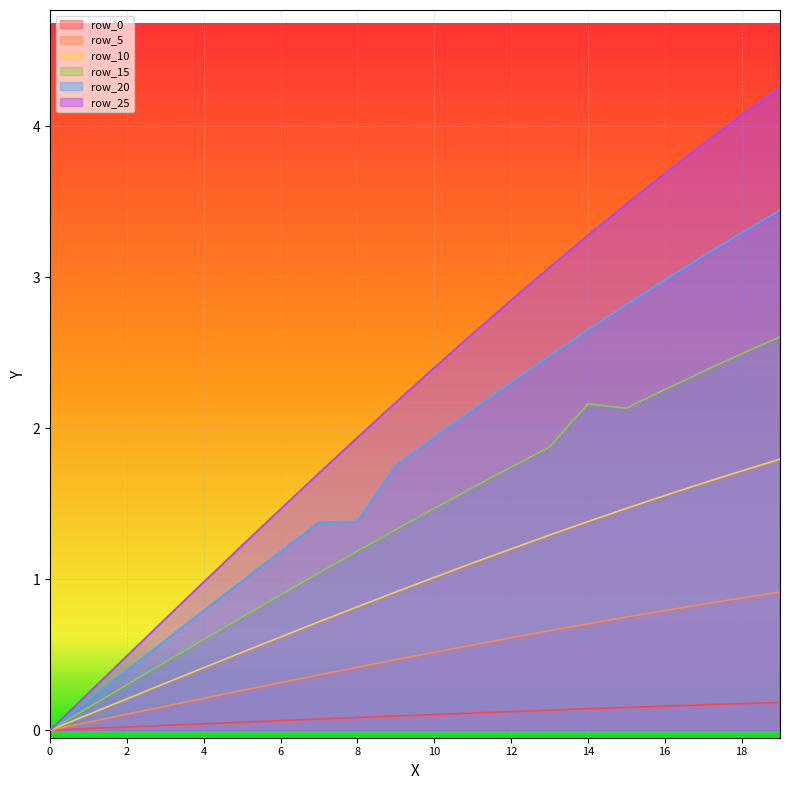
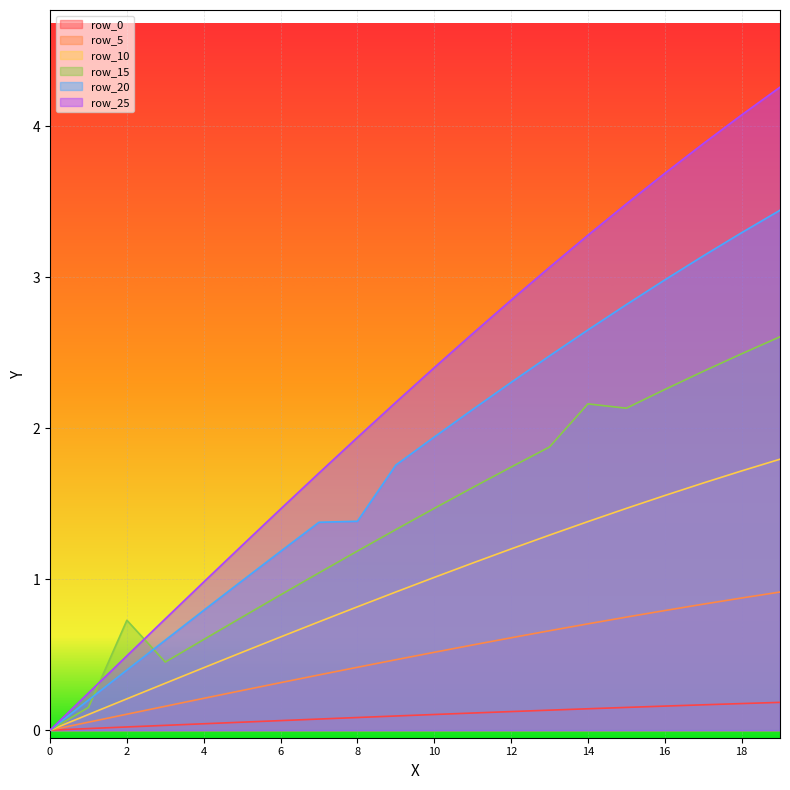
  {
    "row_15": {
-     "2": 0.30,
+     "2": 0.73,
      "4": 0.60,
      "6": 0.90,
      "8": 1.19,
      "10": 1.47,
      "12": 1.74,
      "14": 2.16,
      "16": 2.26,
      "18": 2.49
    },
    "row_20": {
      "2": 0.40,
      "4": 0.79,
      "6": 1.18,
      "8": 1.38,
      "10": 1.94,
      "12": 2.30,
      "14": 2.65,
      "16": 2.98,
      "18": 3.29
    },
    "row_25": {
      "2": 0.49,
      "4": 0.98,
      "6": 1.46,
      "8": 1.94,
      "10": 2.40,
      "12": 2.85,
      "14": 3.28,
      "16": 3.69,
      "18": 4.07
    }
  }
